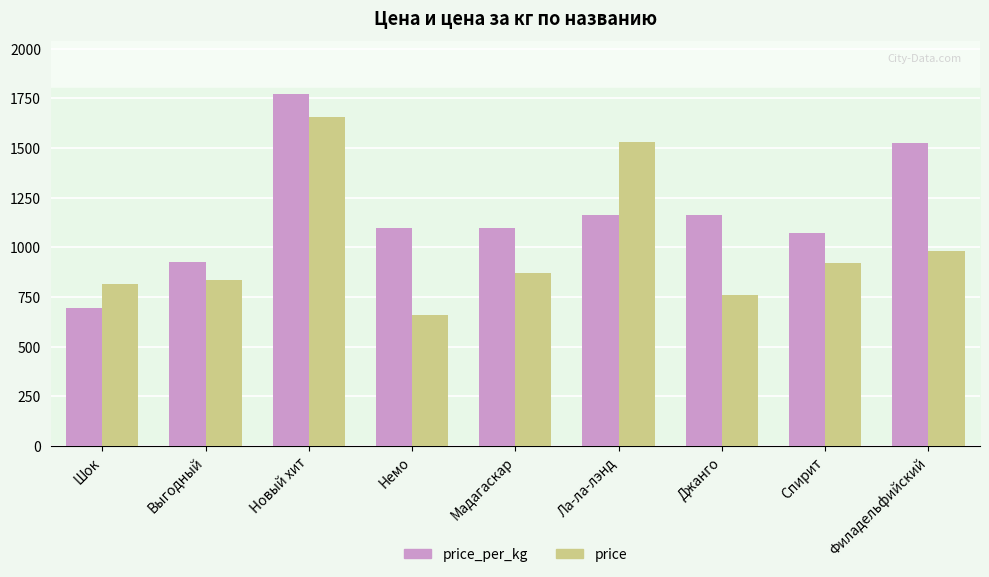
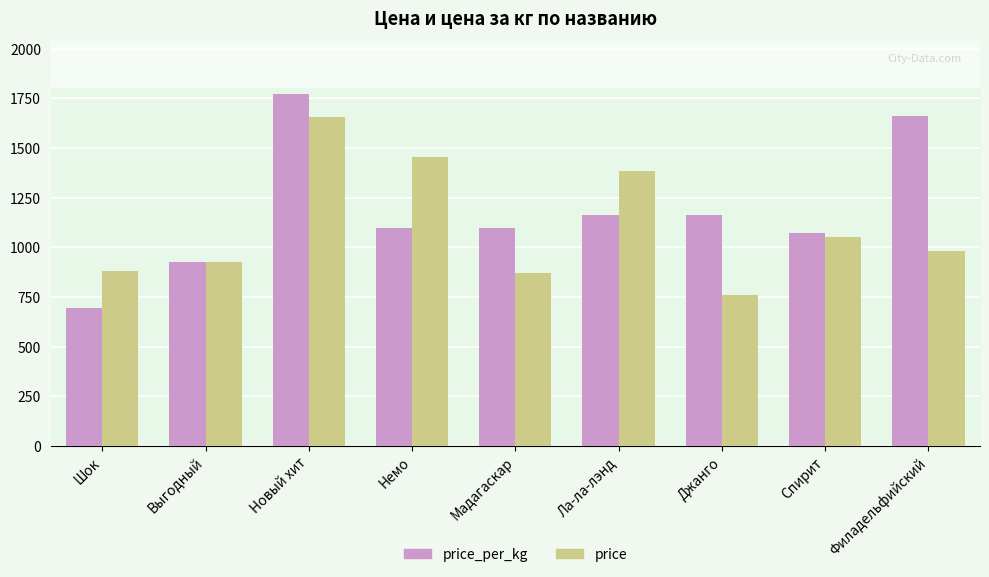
  {
    "price_per_kg": {
      "Шок": 690,
      "Выгодный": 930,
      "Новый хит": 1770,
      "Немо": 1100,
      "Мадагаскар": 1100,
      "Ла-ла-лэнд": 1160,
      "Джанго": 1170,
      "Спирит": 1070,
-     "Филадельфийский": 1520
+     "Филадельфийский": 1660
    },
    "price": {
-     "Шок": 820,
-     "Выгодный": 840,
+     "Шок": 880,
+     "Выгодный": 930,
      "Новый хит": 1660,
-     "Немо": 660,
+     "Немо": 1450,
      "Мадагаскар": 870,
-     "Ла-ла-лэнд": 1530,
+     "Ла-ла-лэнд": 1390,
      "Джанго": 760,
-     "Спирит": 920,
+     "Спирит": 1050,
      "Филадельфийский": 980
    }
  }
